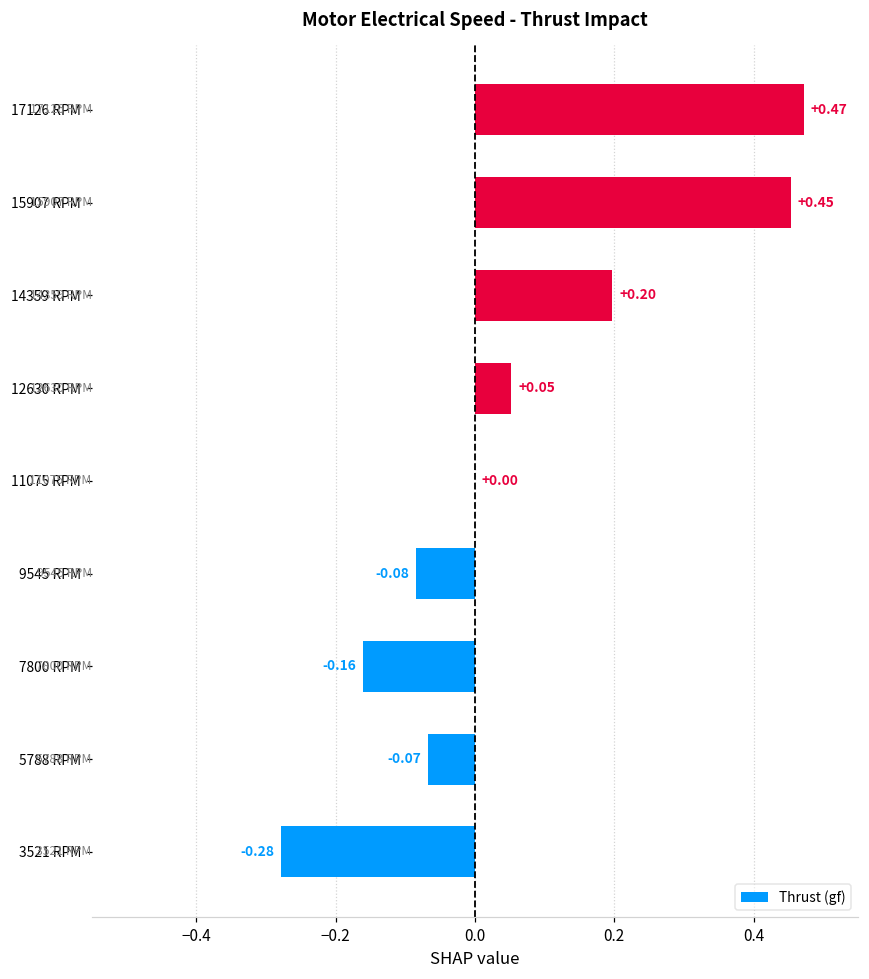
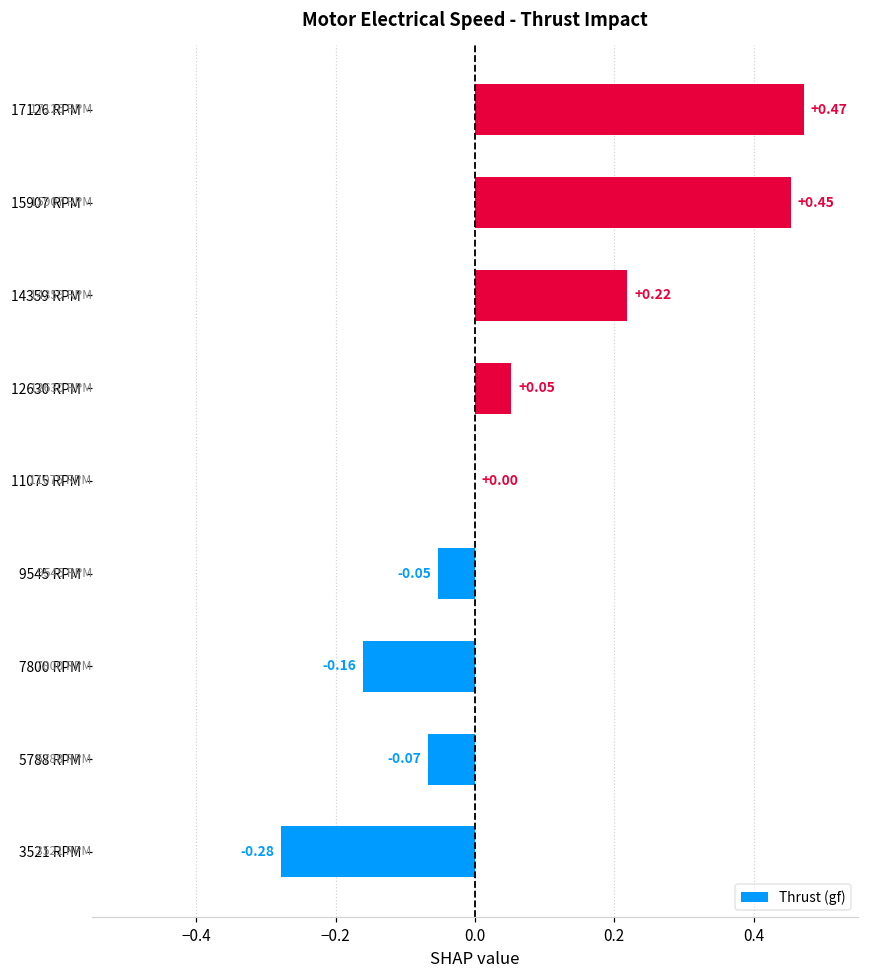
  {
    "17126 RPM": "+0.47",
    "15907 RPM": "+0.45",
-   "14359 RPM": "+0.20",
+   "14359 RPM": "+0.22",
    "12630 RPM": "+0.05",
    "11075 RPM": "+0.00",
-   "9545 RPM": "-0.08",
+   "9545 RPM": "-0.05",
    "7800 RPM": "-0.16",
    "5788 RPM": "-0.07",
    "3521 RPM": "-0.28"
  }
